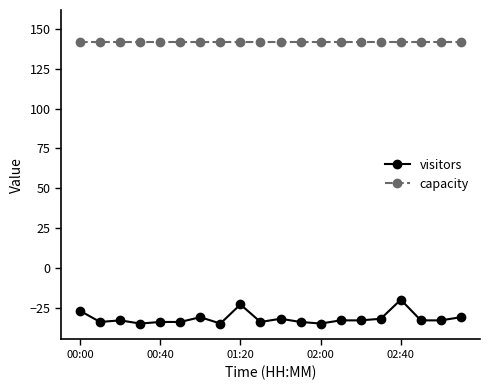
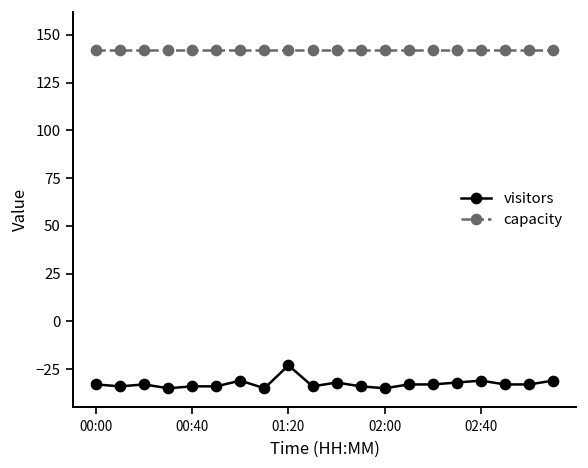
  {
    "visitors": {
-     "00:00": -27,
+     "00:00": -33,
      "00:40": -34,
      "01:20": -23,
      "02:00": -35,
-     "02:40": -20
+     "02:40": -31
    },
    "capacity": {
      "00:00": 142,
      "00:40": 142,
      "01:20": 142,
      "02:00": 142,
      "02:40": 142
    }
  }
